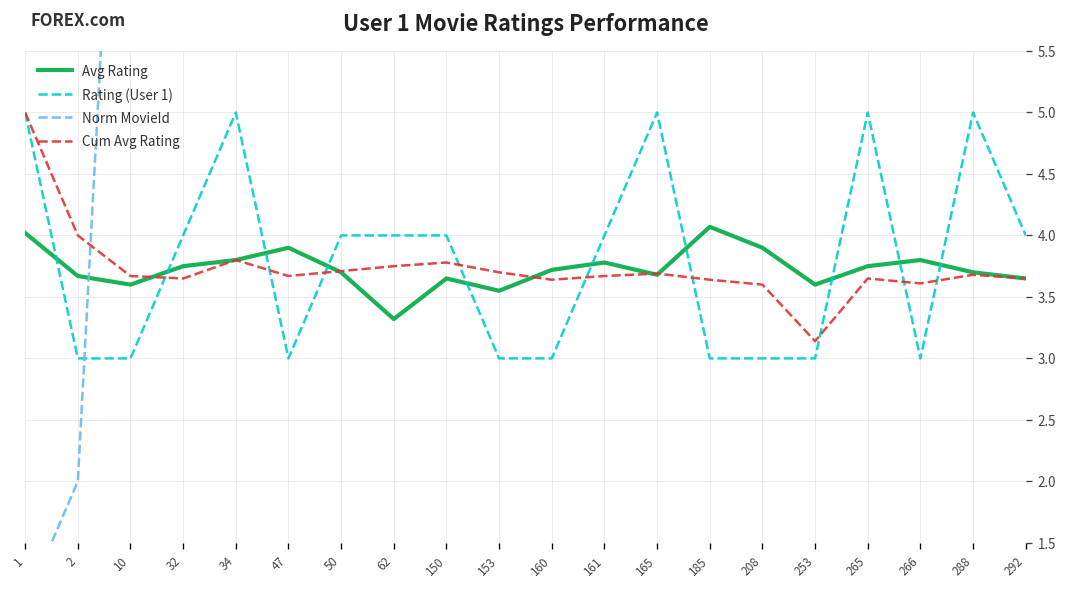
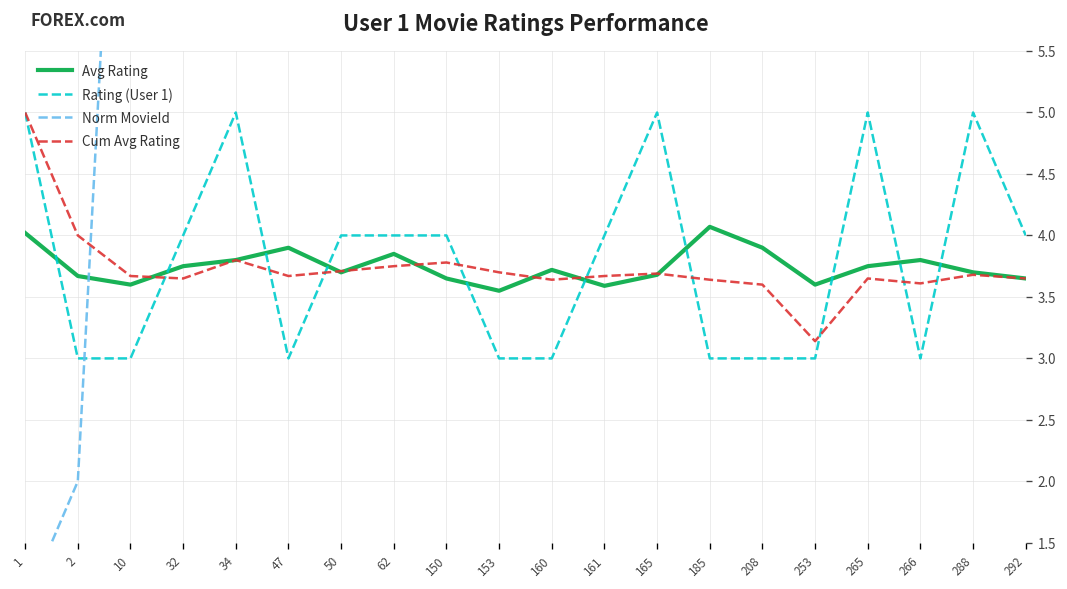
  {
    "Avg Rating": {
      "1": 4.02,
      "2": 3.67,
      "10": 3.60,
      "32": 3.75,
      "47": 3.90,
-     "62": 3.32,
+     "62": 3.85,
      "150": 3.65,
      "153": 3.55,
      "160": 3.72,
-     "161": 3.78,
+     "161": 3.59,
      "185": 4.07,
      "208": 3.90,
      "253": 3.60,
      "265": 3.75,
      "266": 3.80
    },
    "Rating (User 1)": {
      "2": 3.00,
      "10": 3.00,
      "32": 4.00,
      "34": 5.00,
      "47": 3.00,
      "50": 4.00,
      "62": 4.00,
      "150": 4.00,
      "153": 3.00,
      "160": 3.00,
      "161": 4.00,
      "165": 5.00,
      "185": 3.00,
      "208": 3.00,
      "253": 3.00,
      "265": 5.00,
      "266": 3.00,
      "288": 5.00,
      "292": 4.00
    },
    "Norm MovieId": {
      "2": 2.00
    },
    "Cum Avg Rating": {
      "2": 4.00,
      "10": 3.67,
      "32": 3.65,
      "47": 3.67,
      "62": 3.75,
      "150": 3.78,
      "153": 3.70,
      "160": 3.64,
      "161": 3.67,
      "185": 3.64,
      "208": 3.60,
      "253": 3.14,
      "265": 3.65,
      "266": 3.61
    }
  }
